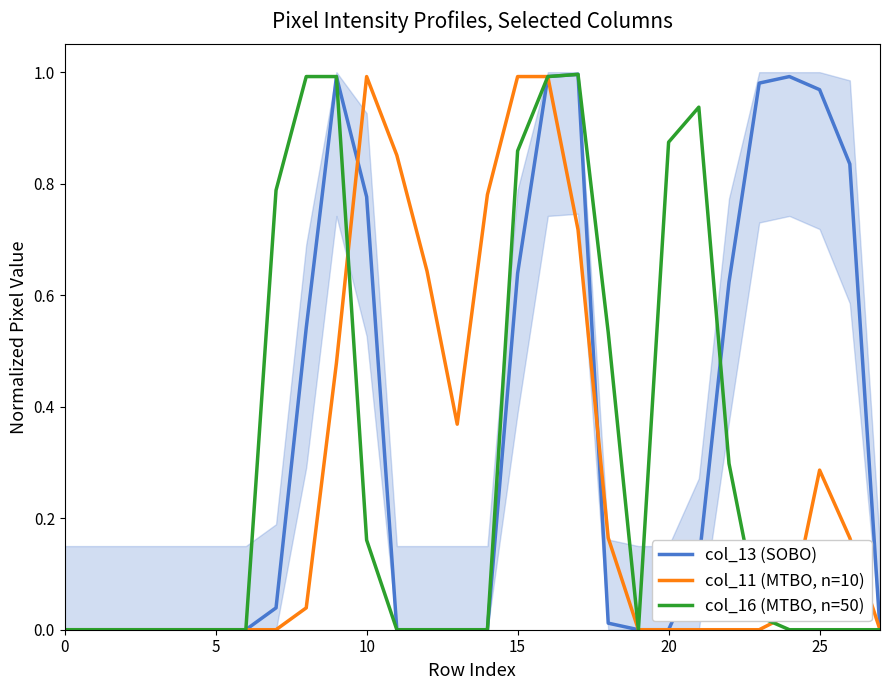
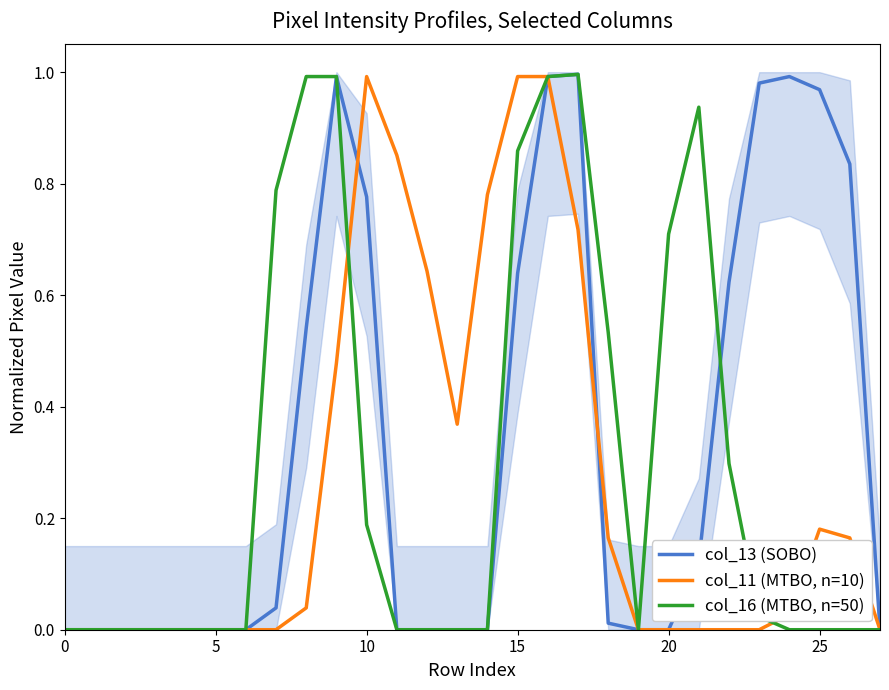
  {
    "col_11 (MTBO, n=10)": {
      "10": 0.99,
      "15": 0.99,
-     "25": 0.29
+     "25": 0.18
    },
    "col_16 (MTBO, n=50)": {
-     "10": 0.16,
+     "10": 0.19,
      "15": 0.86,
-     "20": 0.87,
+     "20": 0.71,
      "25": 0.00
    }
  }
